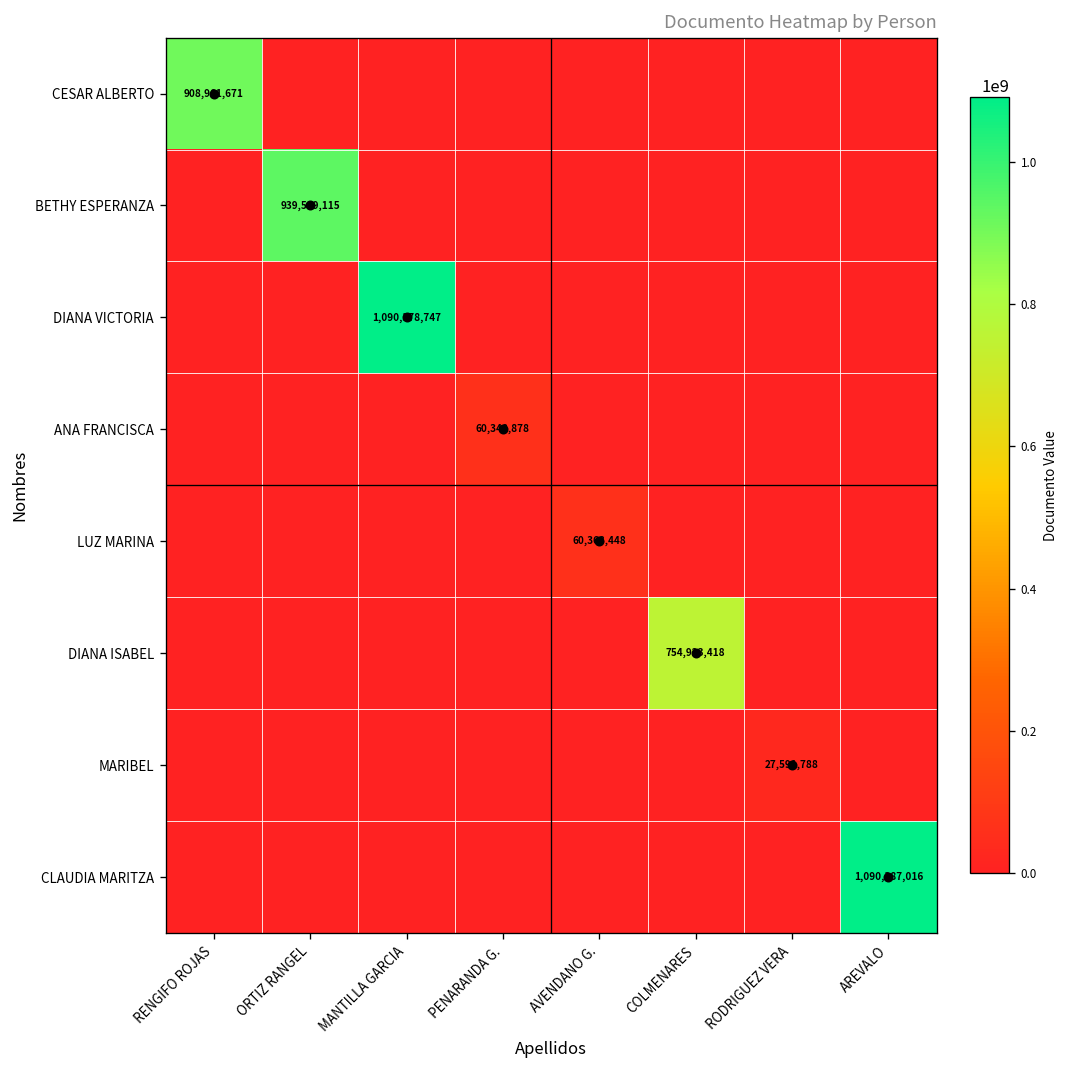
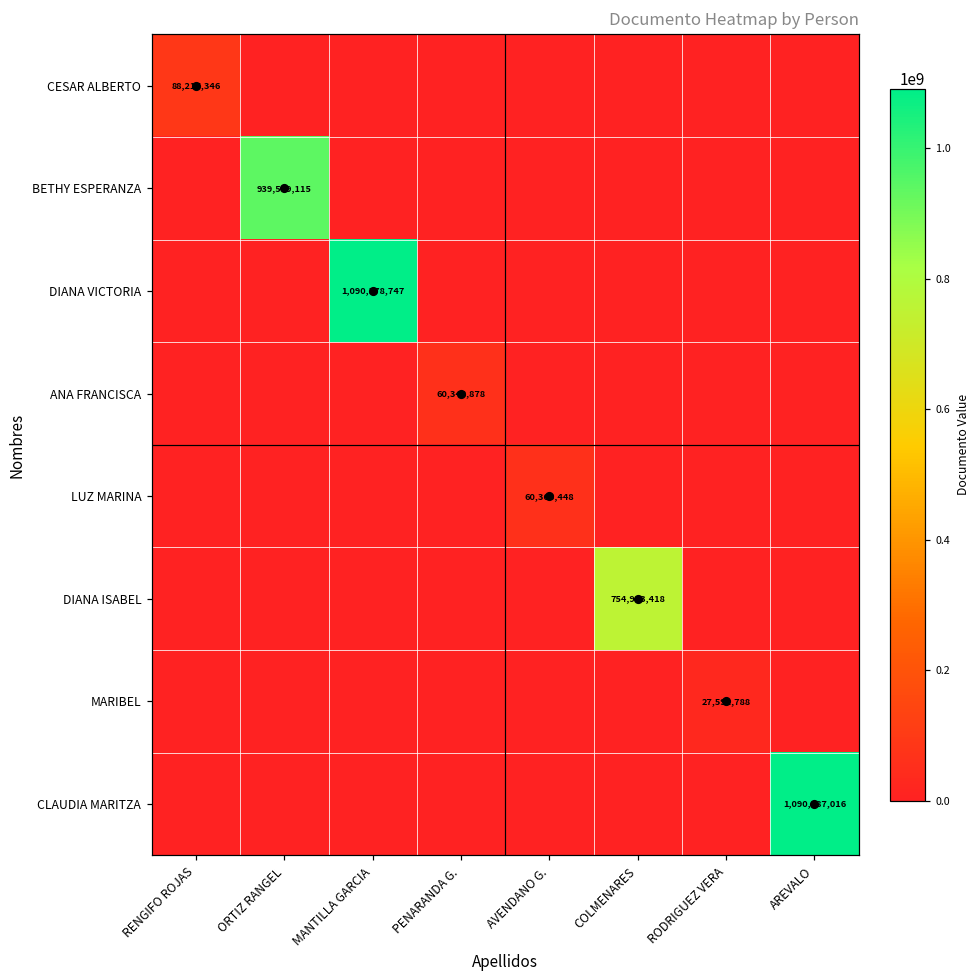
  {
    "CESAR ALBERTO": {
-     "RENGIFO ROJAS": "908,961,671"
+     "RENGIFO ROJAS": "88,217,346"
    }
  }
